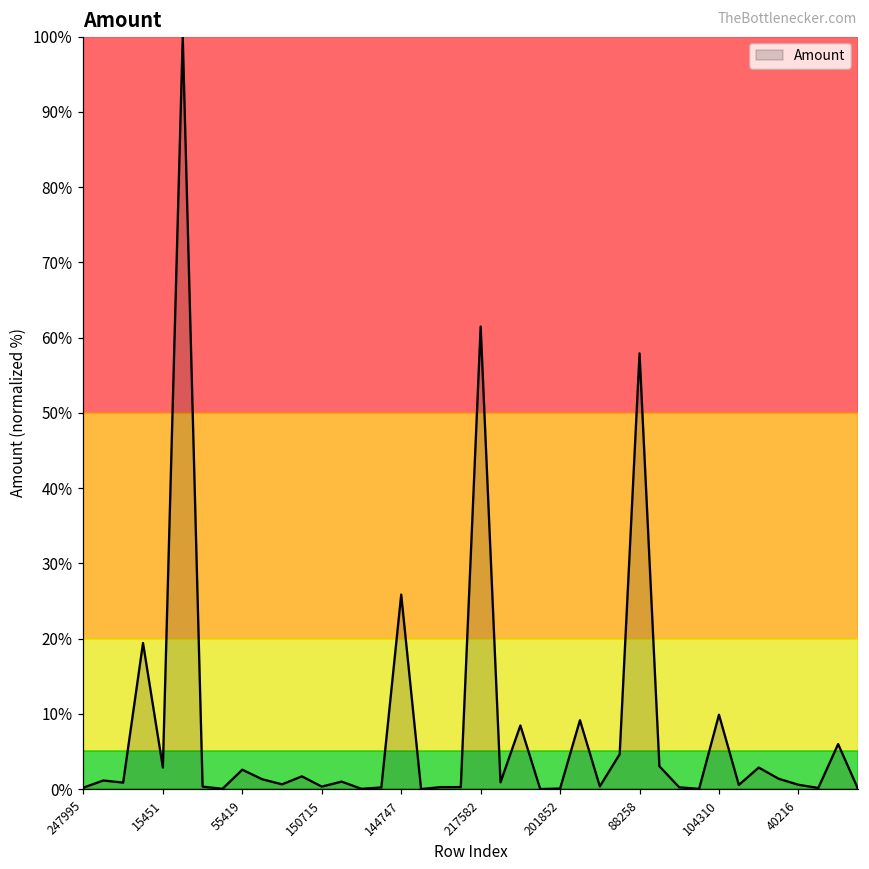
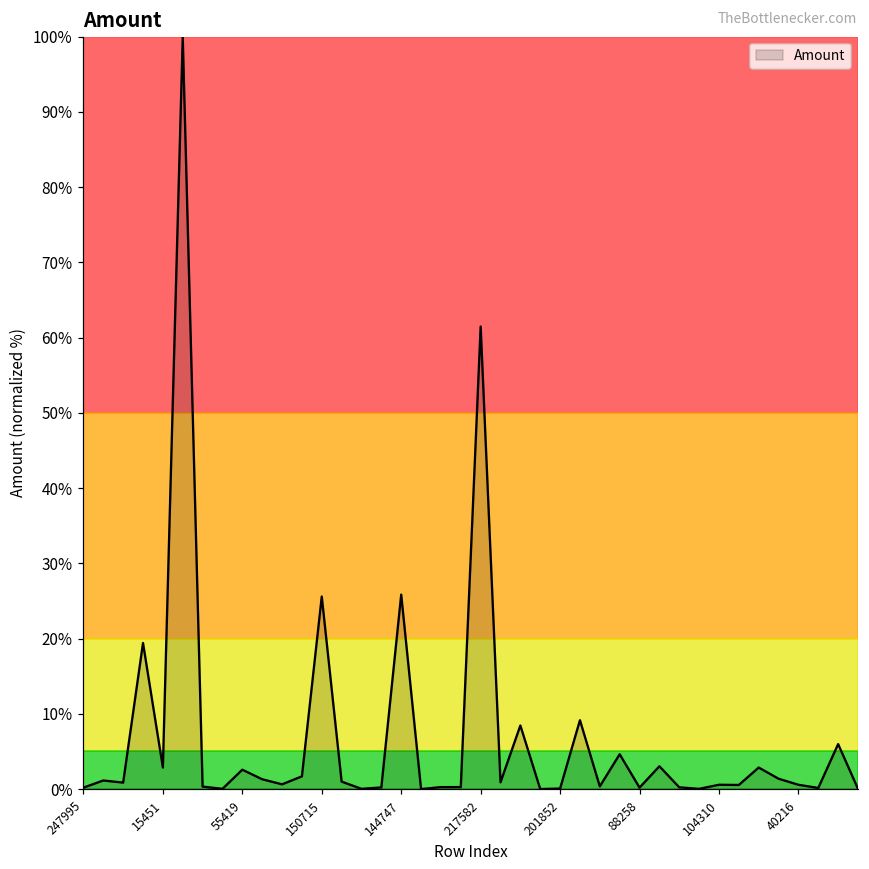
  {
    "247995": "0%",
    "15451": "3%",
    "55419": "3%",
-   "150715": "0%",
+   "150715": "26%",
    "144747": "26%",
    "217582": "61%",
    "201852": "0%",
-   "88258": "58%",
-   "104310": "10%",
+   "88258": "0%",
+   "104310": "1%",
    "40216": "1%"
  }
